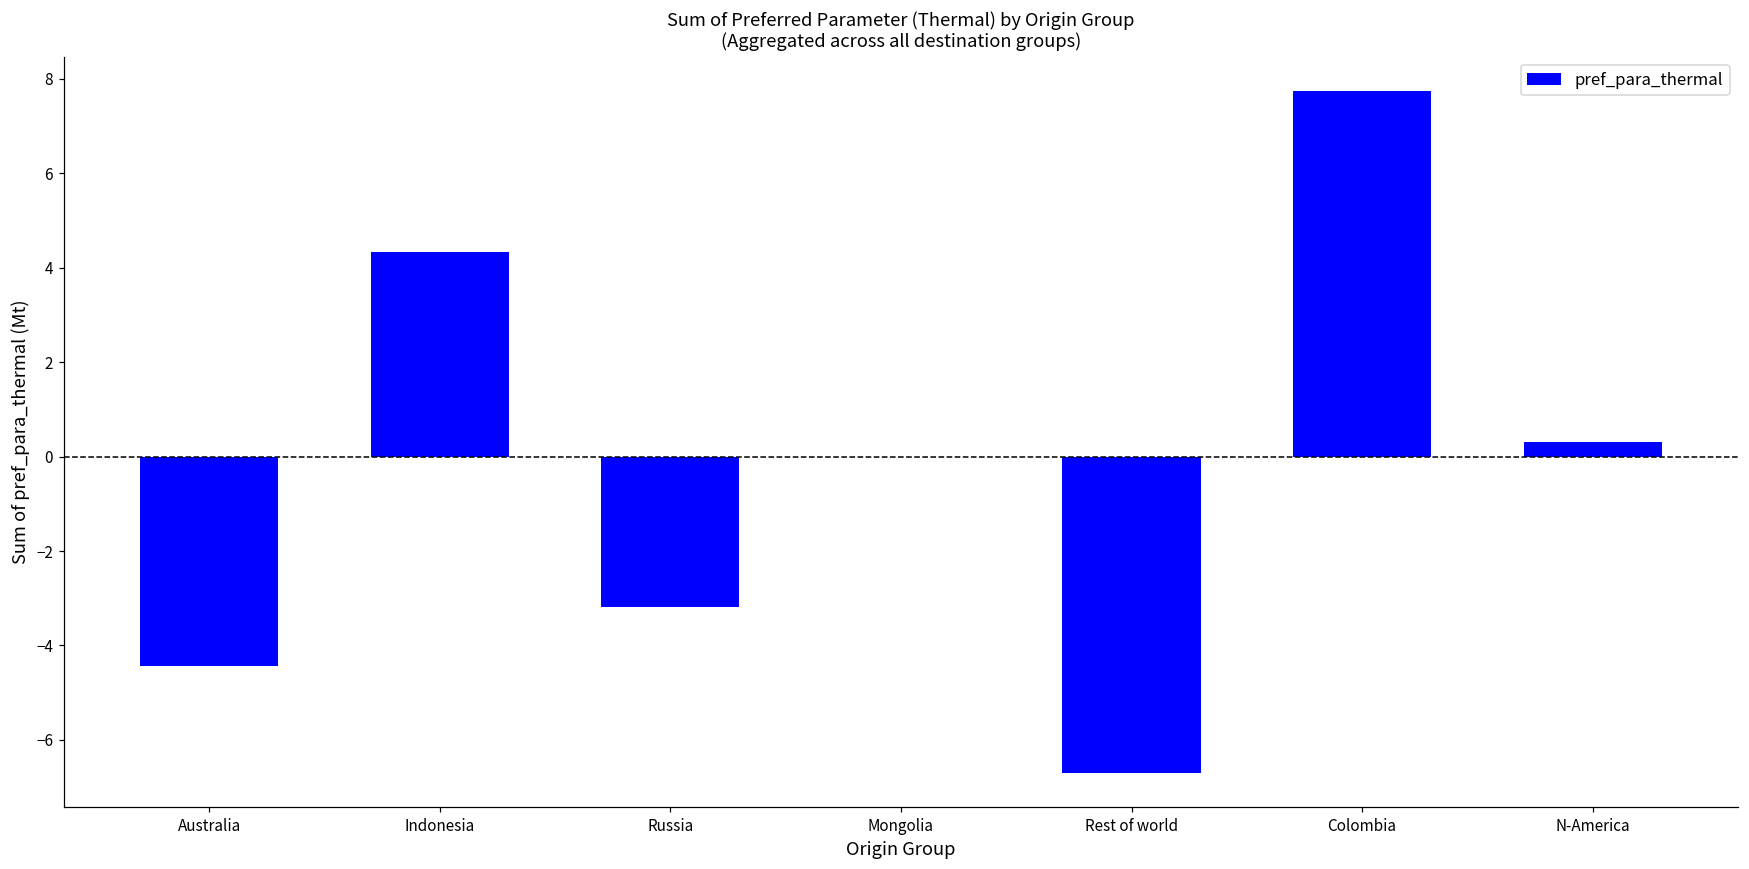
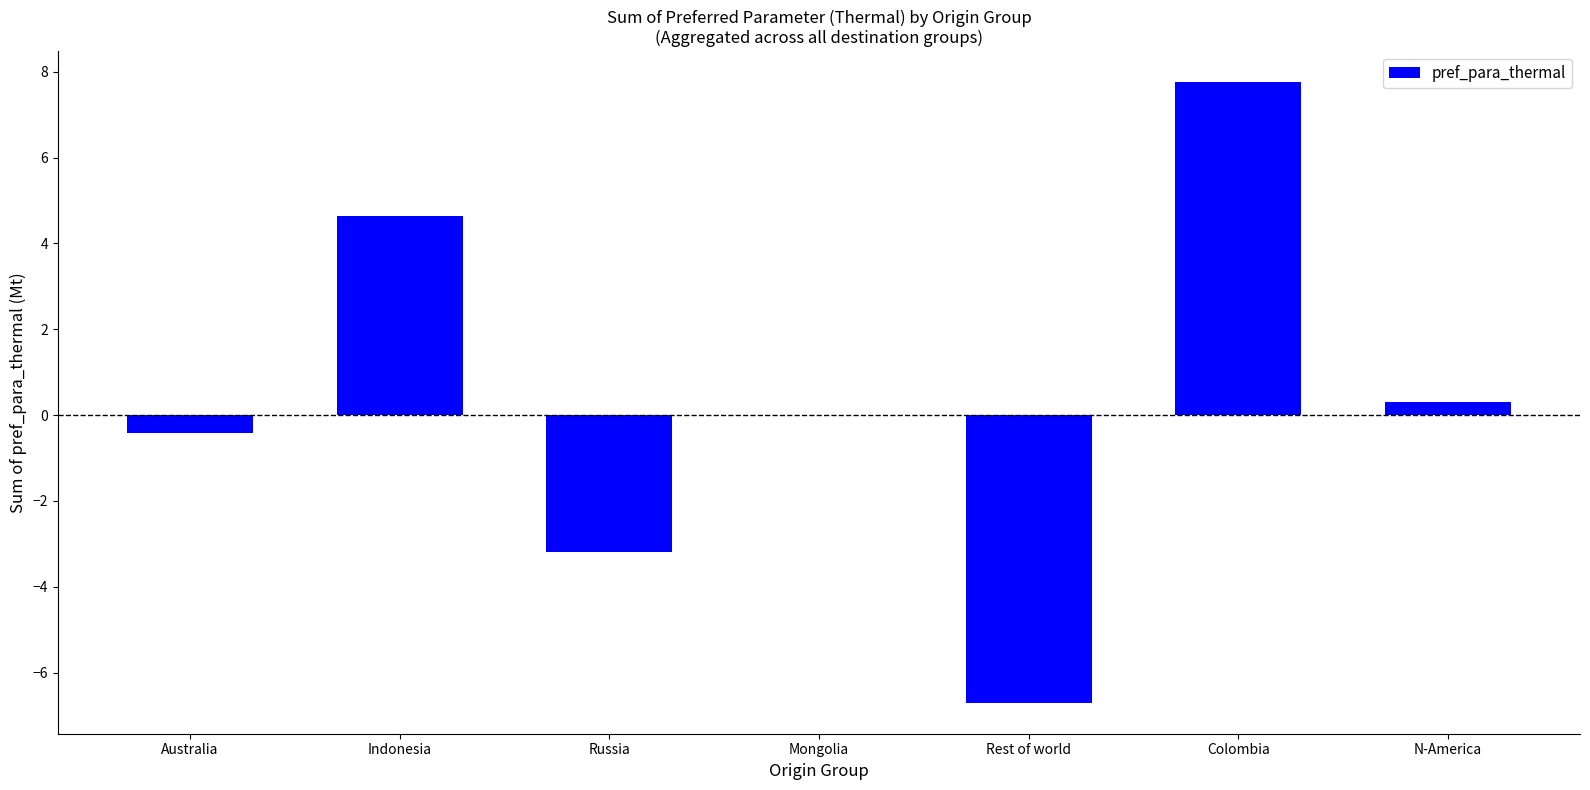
  {
-   "Australia": -4.4,
-   "Indonesia": 4.3,
+   "Australia": -0.4,
+   "Indonesia": 4.6,
    "Russia": -3.2,
    "Mongolia": 0.0,
    "Rest of world": -6.7,
    "Colombia": 7.8,
    "N-America": 0.3
  }
